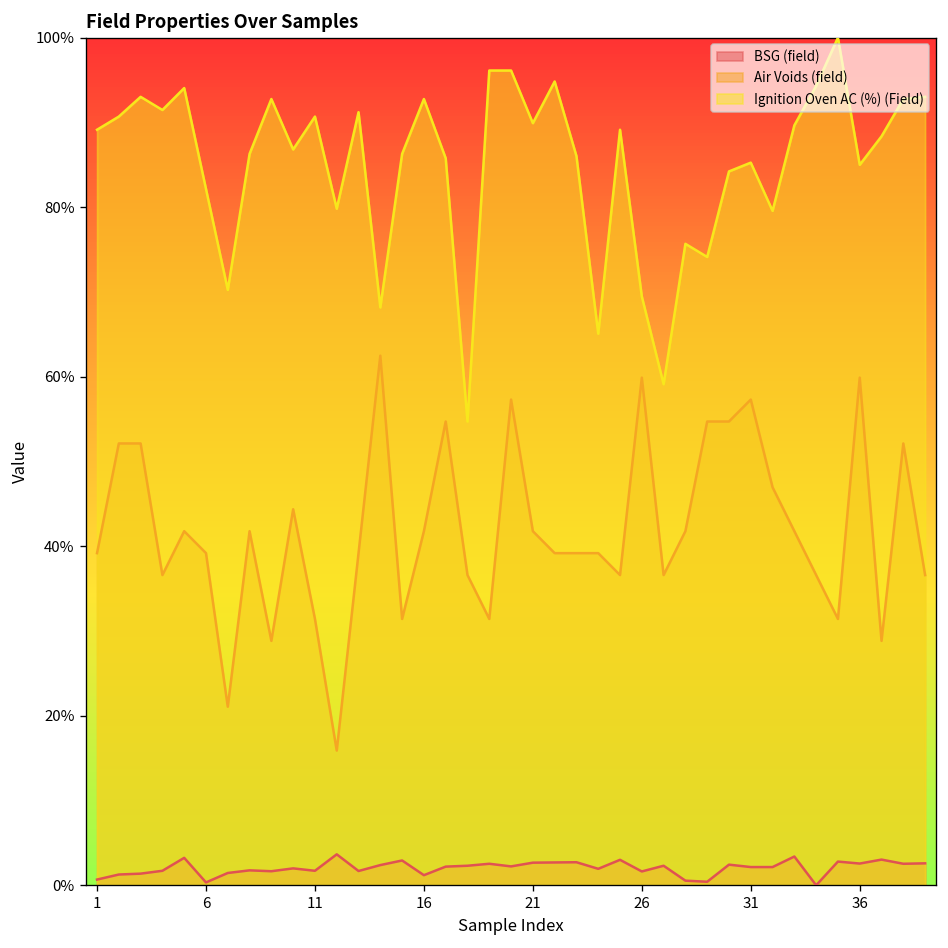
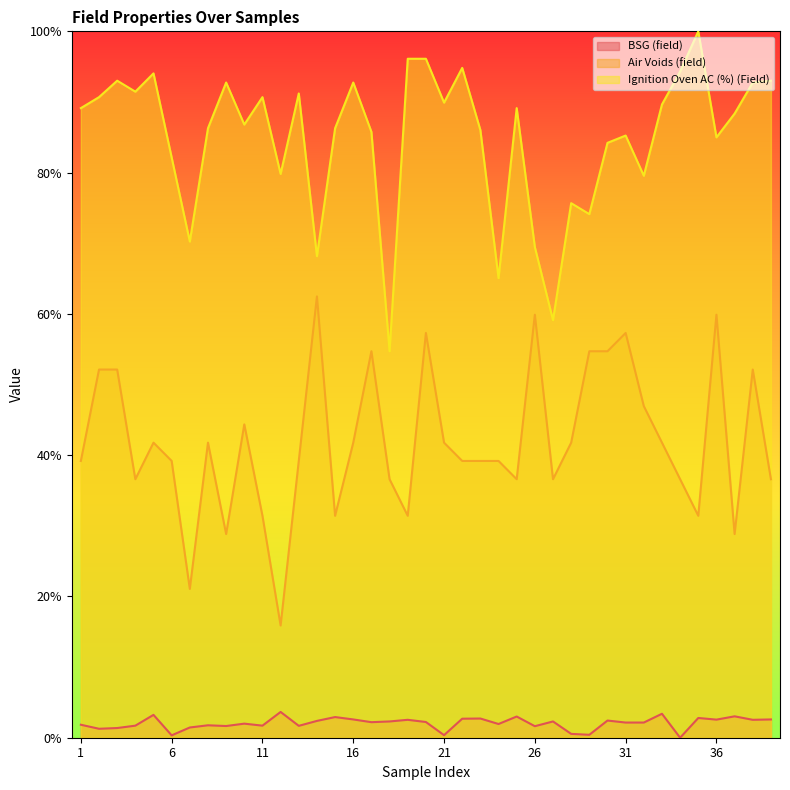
  {
    "BSG (field)": {
-     "1": "1%",
+     "1": "2%",
      "6": "0%",
      "11": "2%",
-     "16": "1%",
-     "21": "3%",
+     "16": "3%",
+     "21": "0%",
      "26": "2%",
      "31": "2%",
      "36": "3%"
    }
  }
